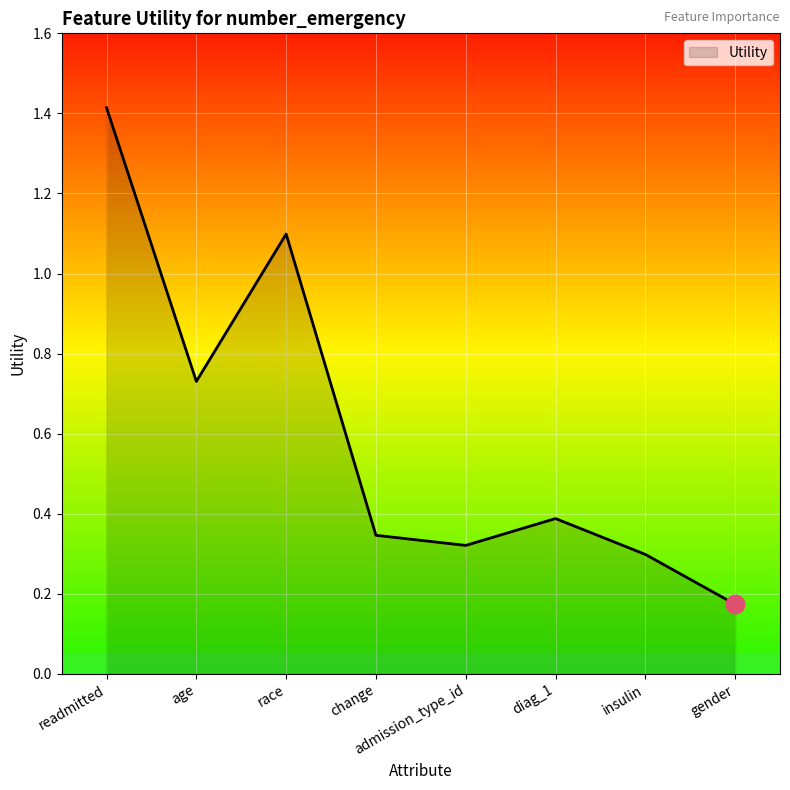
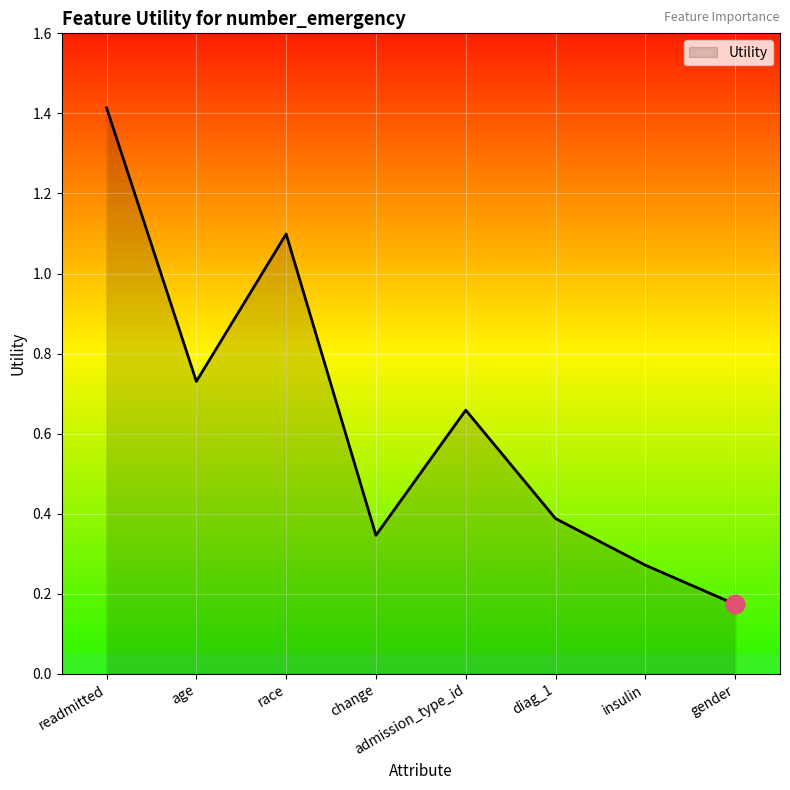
  {
    "Utility": {
      "readmitted": 1.41,
      "age": 0.73,
      "race": 1.10,
      "change": 0.35,
-     "admission_type_id": 0.32,
+     "admission_type_id": 0.66,
      "diag_1": 0.39,
-     "insulin": 0.30
+     "insulin": 0.27
    }
  }
